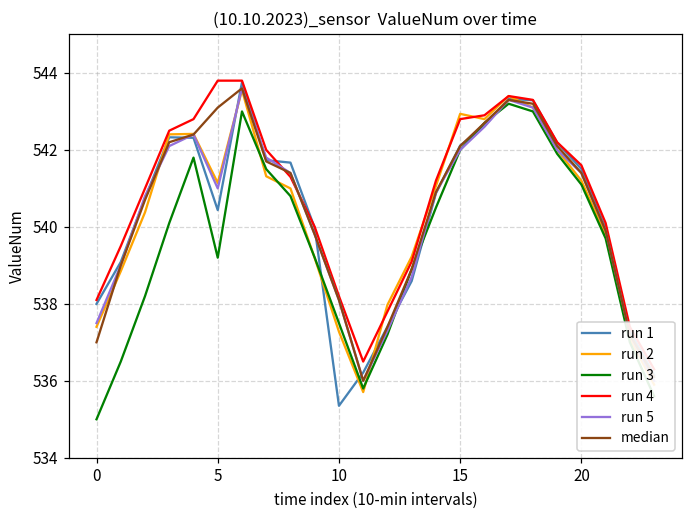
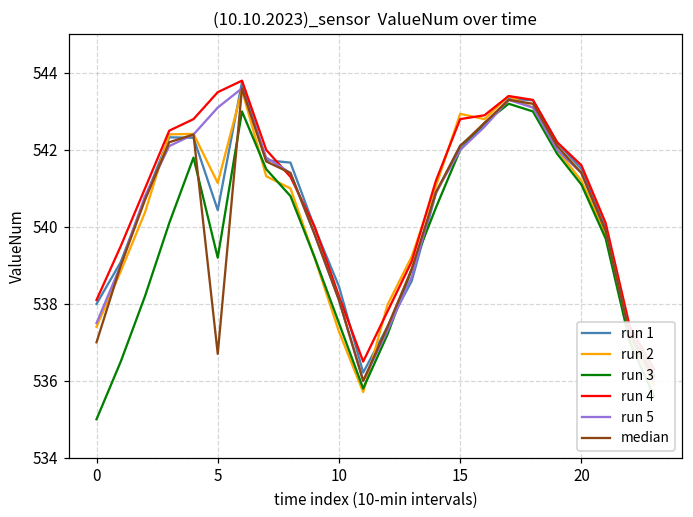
  {
    "run 1": {
      "0": 538.0,
      "5": 540.4,
-     "10": 535.4,
+     "10": 538.5,
      "20": 541.5
    },
    "run 2": {
      "0": 537.4,
      "5": 541.1,
      "10": 537.3,
      "15": 542.9,
      "20": 541.2
    },
    "run 3": {
      "0": 535.0,
      "5": 539.2,
      "10": 537.5,
      "20": 541.1
    },
    "run 4": {
      "0": 538.1,
-     "5": 543.8,
+     "5": 543.5,
      "10": 538.2,
      "15": 542.8,
      "20": 541.6
    },
    "run 5": {
      "0": 537.5,
-     "5": 541.0
+     "5": 543.1
    },
    "median": {
      "0": 537.0,
-     "5": 543.1
+     "5": 536.7
    }
  }
